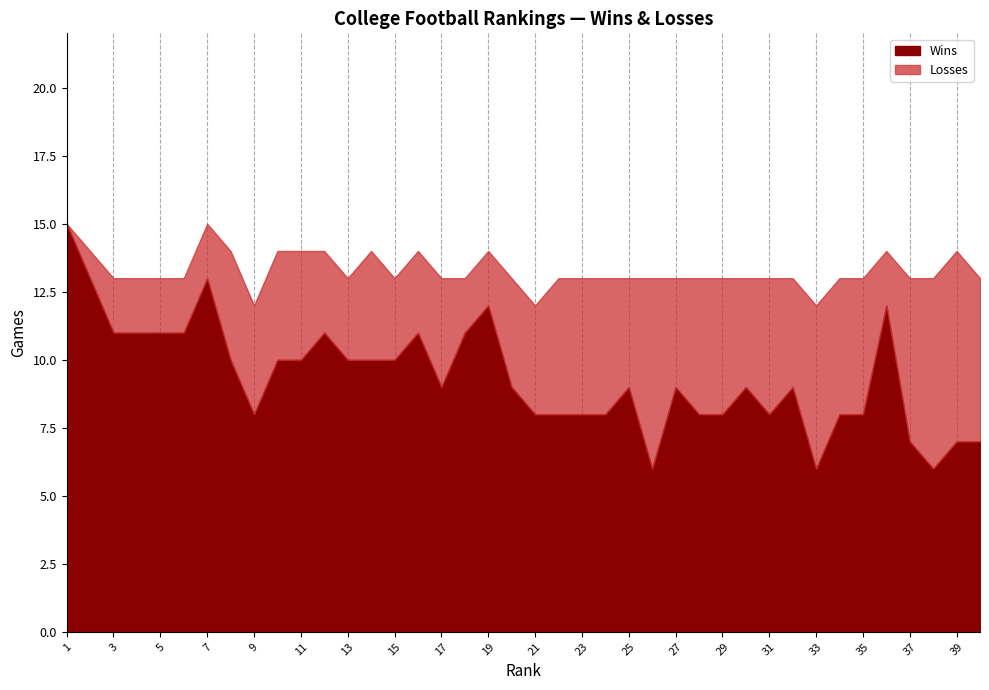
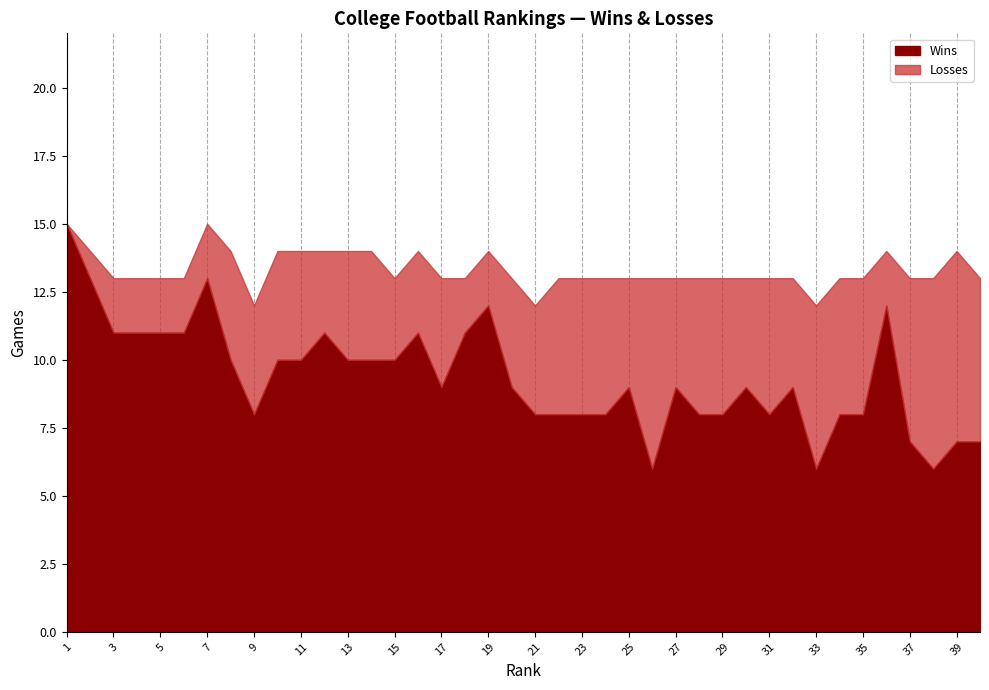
  {
    "Wins": {
      "3": 11,
      "5": 11,
      "7": 13,
      "9": 8,
      "11": 10,
      "13": 10,
      "15": 10,
      "17": 9,
      "19": 12,
      "21": 8,
      "23": 8,
      "25": 9,
      "27": 9,
      "29": 8,
      "31": 8,
      "33": 6,
      "35": 8,
      "37": 7,
      "39": 7
    },
    "Losses": {
-     "13": 3
+     "13": 4
    }
  }
